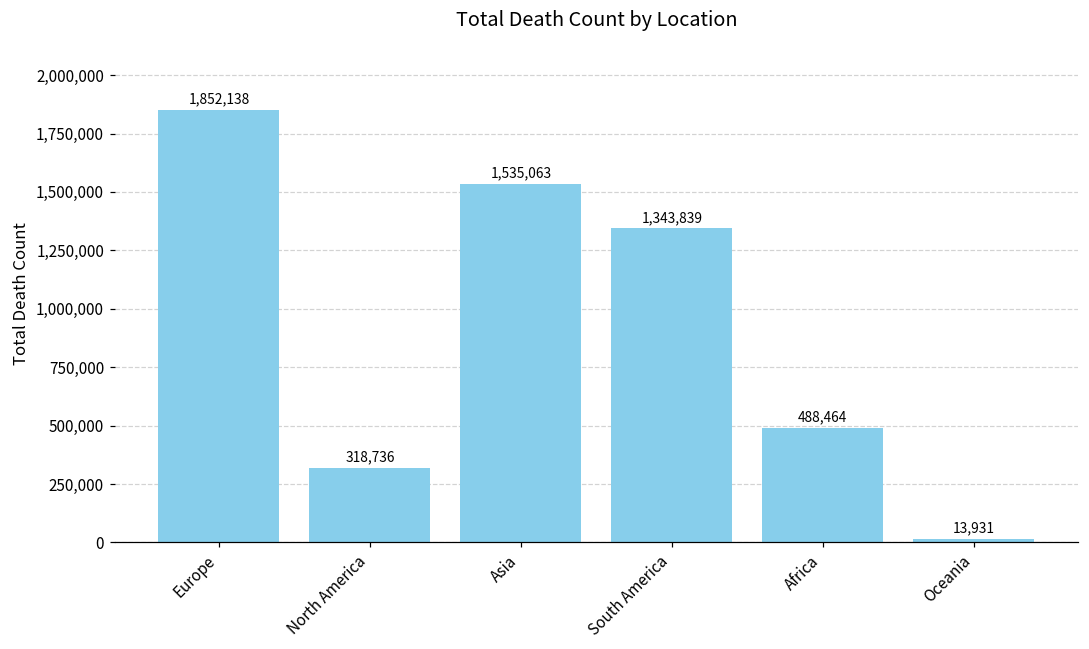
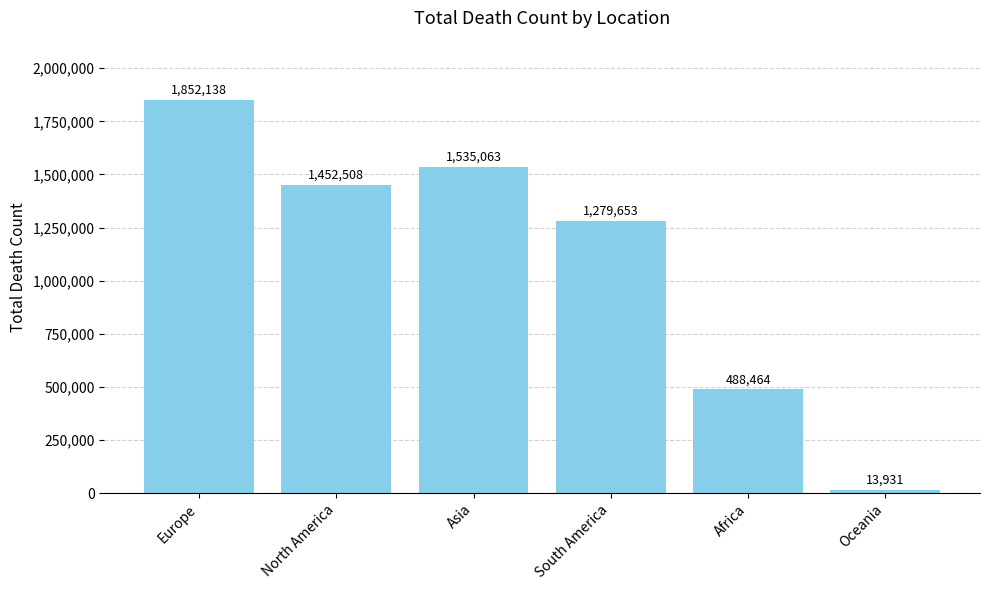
  {
    "Europe": "1,852,138",
-   "North America": "318,736",
+   "North America": "1,452,508",
    "Asia": "1,535,063",
-   "South America": "1,343,839",
+   "South America": "1,279,653",
    "Africa": "488,464",
    "Oceania": "13,931"
  }
